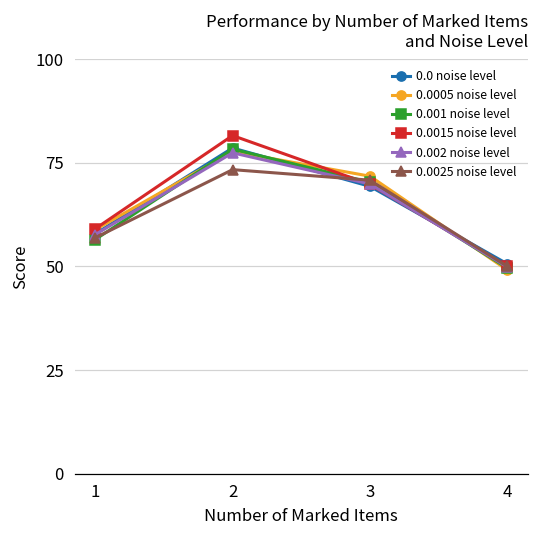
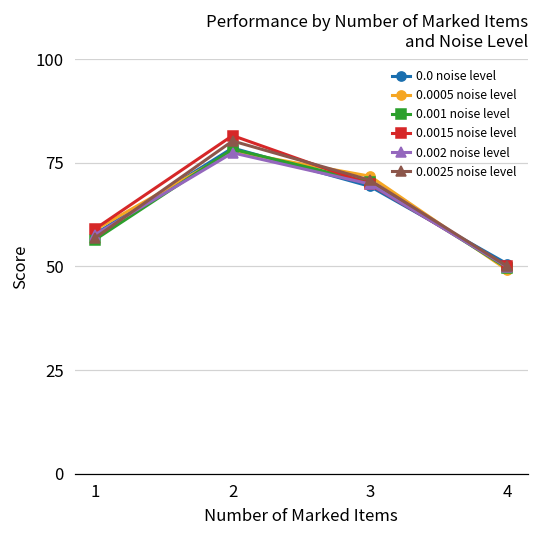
  {
    "0.0005 noise level": {
      "3": 72
    },
    "0.0015 noise level": {
      "2": 82
    },
    "0.0025 noise level": {
-     "2": 73
+     "2": 80
    }
  }
